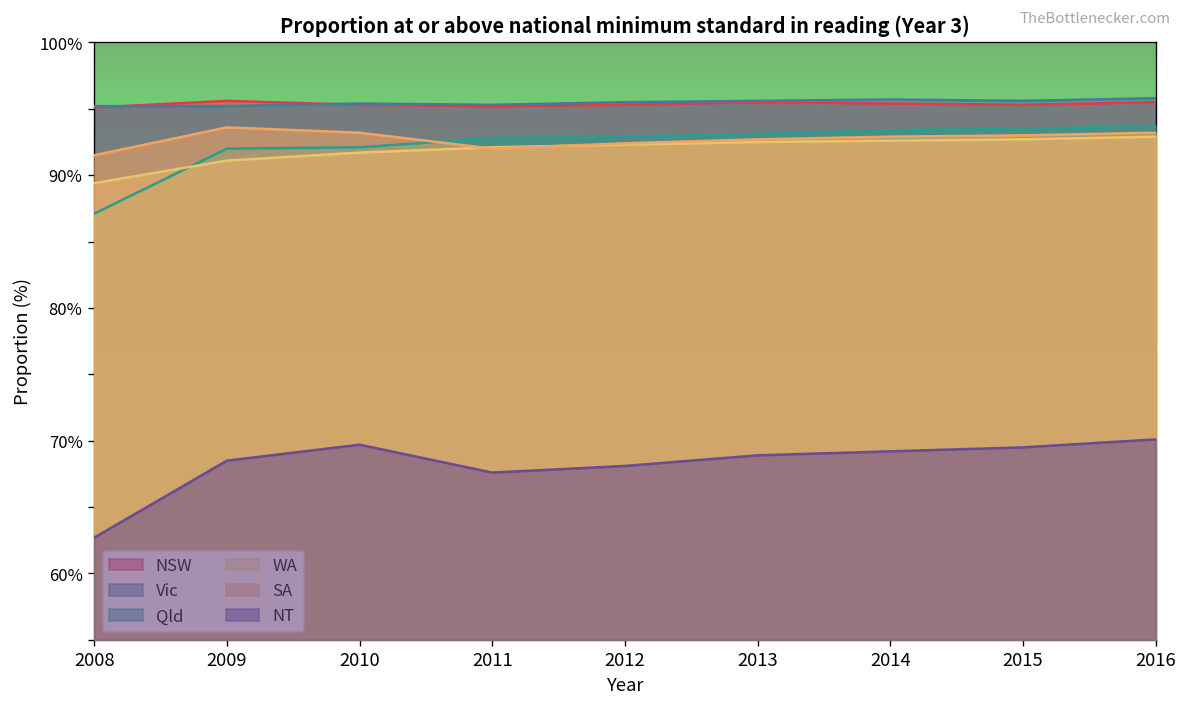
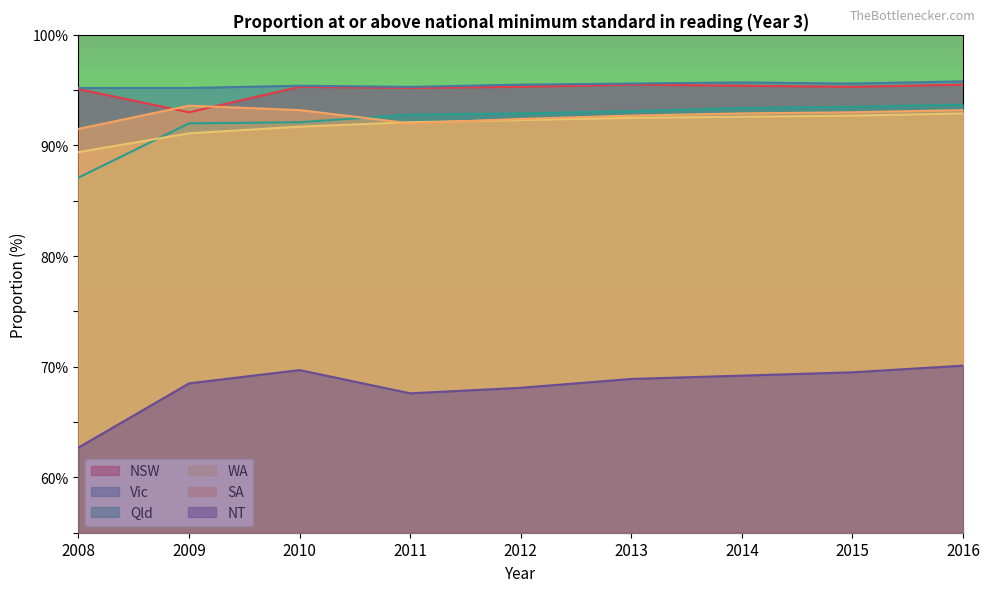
  {
    "NSW": {
-     "2009": "95.6%",
+     "2009": "93.0%",
      "2014": "95.4%",
      "2015": "95.3%",
      "2016": "95.5%"
    }
  }
